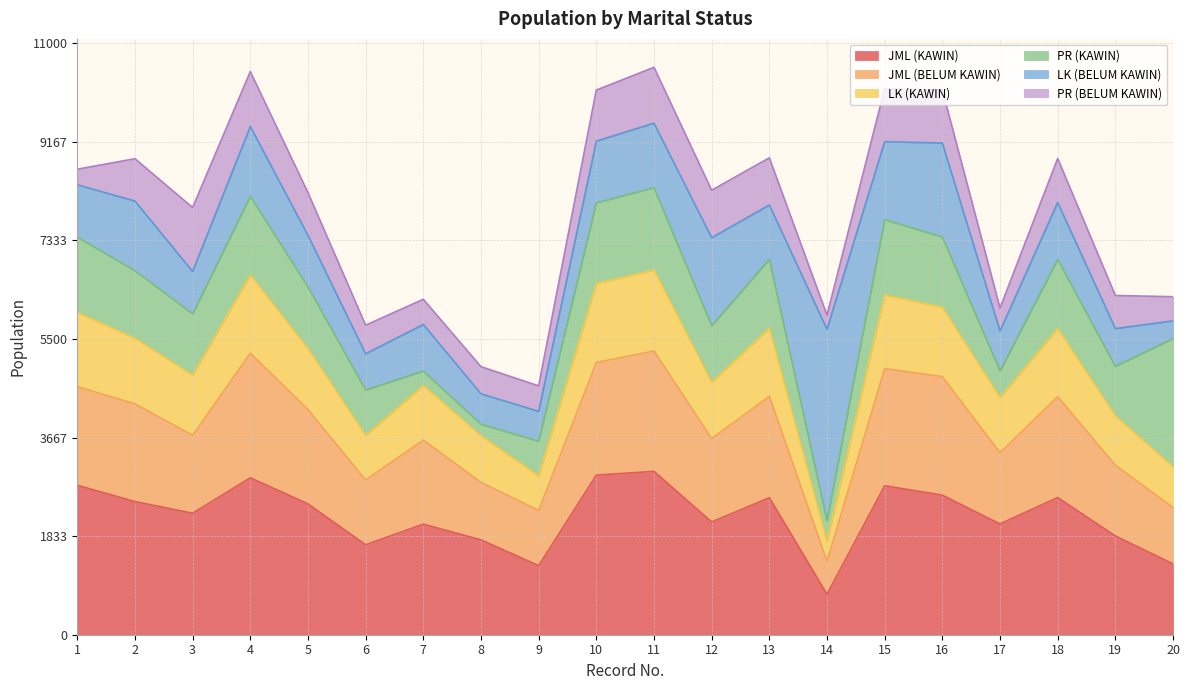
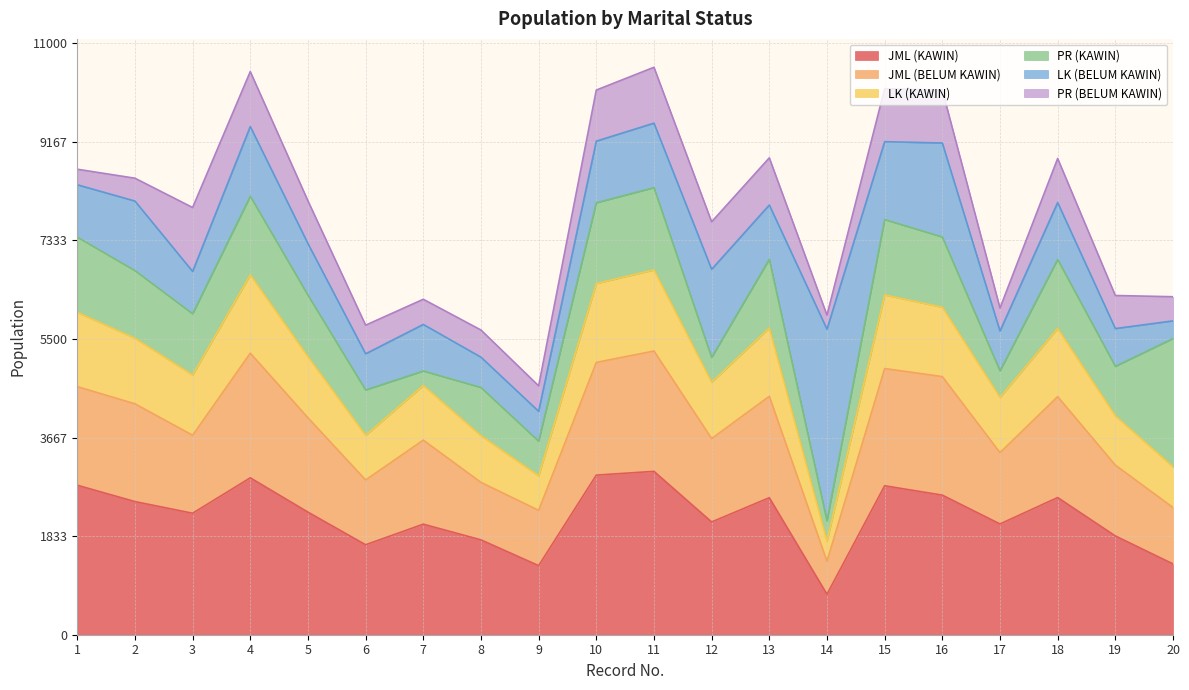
  {
    "JML (KAWIN)": {
      "1": 2800,
      "2": 2500,
      "3": 2300,
      "4": 2900,
-     "5": 2400,
+     "5": 2300,
      "6": 1700,
      "7": 2100,
      "8": 1800,
      "9": 1300,
      "10": 3000,
      "11": 3000,
      "12": 2100,
      "13": 2500,
      "14": 800,
      "15": 2800,
      "16": 2600,
      "17": 2100,
      "18": 2600,
      "19": 1800,
      "20": 1300
    },
    "PR (KAWIN)": {
      "1": 1400,
      "2": 1300,
      "3": 1100,
      "4": 1500,
      "5": 1100,
      "6": 800,
      "7": 300,
-     "8": 200,
+     "8": 900,
      "9": 600,
      "10": 1500,
      "11": 1500,
-     "12": 1100,
+     "12": 500,
      "13": 1300,
      "14": 400,
      "15": 1400,
      "16": 1300,
      "17": 500,
      "18": 1300,
      "19": 900,
      "20": 2400
    },
    "LK (BELUM KAWIN)": {
      "1": 1000,
      "2": 1300,
      "3": 800,
      "4": 1300,
      "5": 1000,
      "6": 700,
      "7": 900,
      "8": 600,
      "9": 600,
      "10": 1100,
      "11": 1200,
      "12": 1600,
      "13": 1000,
      "14": 3600,
      "15": 1400,
      "16": 1700,
      "17": 700,
      "18": 1100,
      "19": 700,
      "20": 300
    },
    "PR (BELUM KAWIN)": {
      "1": 300,
-     "2": 800,
+     "2": 400,
      "3": 1200,
      "4": 1000,
      "5": 800,
      "6": 500,
      "7": 500,
      "8": 500,
      "9": 500,
      "10": 1000,
      "11": 1000,
      "12": 900,
      "13": 900,
      "14": 300,
      "17": 400,
      "18": 800,
      "19": 600,
      "20": 400
    }
  }
